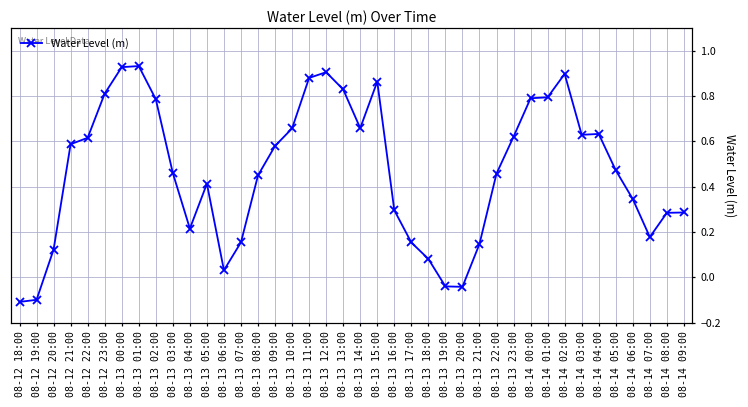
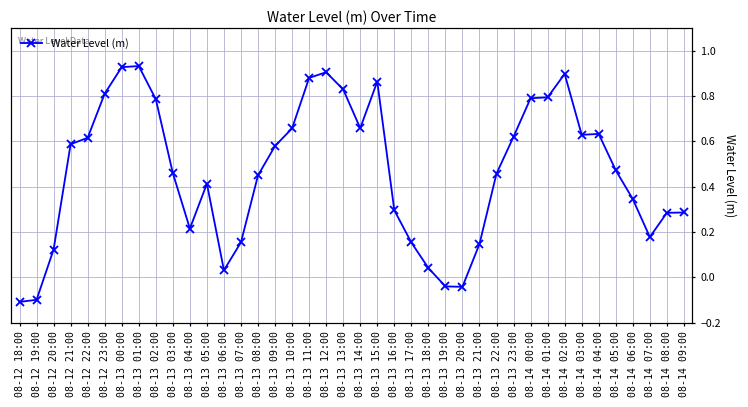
  {
    "08-12 18:00": -0.11,
    "08-12 19:00": -0.10,
    "08-12 20:00": 0.12,
    "08-12 21:00": 0.59,
    "08-12 22:00": 0.62,
    "08-12 23:00": 0.81,
    "08-13 00:00": 0.93,
    "08-13 01:00": 0.93,
    "08-13 02:00": 0.79,
    "08-13 03:00": 0.46,
    "08-13 04:00": 0.21,
    "08-13 05:00": 0.41,
    "08-13 06:00": 0.03,
    "08-13 07:00": 0.15,
    "08-13 08:00": 0.45,
    "08-13 09:00": 0.58,
    "08-13 10:00": 0.66,
    "08-13 11:00": 0.88,
    "08-13 12:00": 0.91,
    "08-13 13:00": 0.83,
    "08-13 14:00": 0.66,
    "08-13 15:00": 0.86,
    "08-13 16:00": 0.30,
    "08-13 17:00": 0.15,
-   "08-13 18:00": 0.08,
+   "08-13 18:00": 0.04,
    "08-13 19:00": -0.04,
    "08-13 20:00": -0.04,
    "08-13 21:00": 0.15,
    "08-13 22:00": 0.46,
    "08-13 23:00": 0.62,
    "08-14 00:00": 0.79,
    "08-14 01:00": 0.79,
    "08-14 02:00": 0.90,
    "08-14 03:00": 0.63,
    "08-14 04:00": 0.63,
    "08-14 05:00": 0.47,
    "08-14 06:00": 0.35,
    "08-14 07:00": 0.18,
    "08-14 08:00": 0.28,
    "08-14 09:00": 0.29
  }
